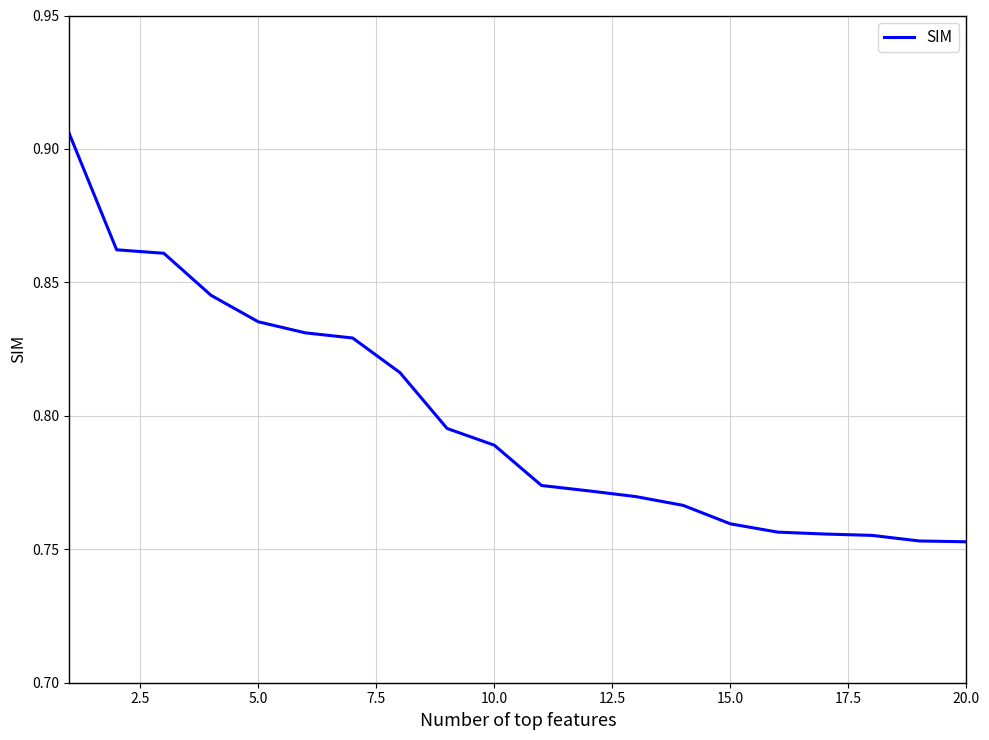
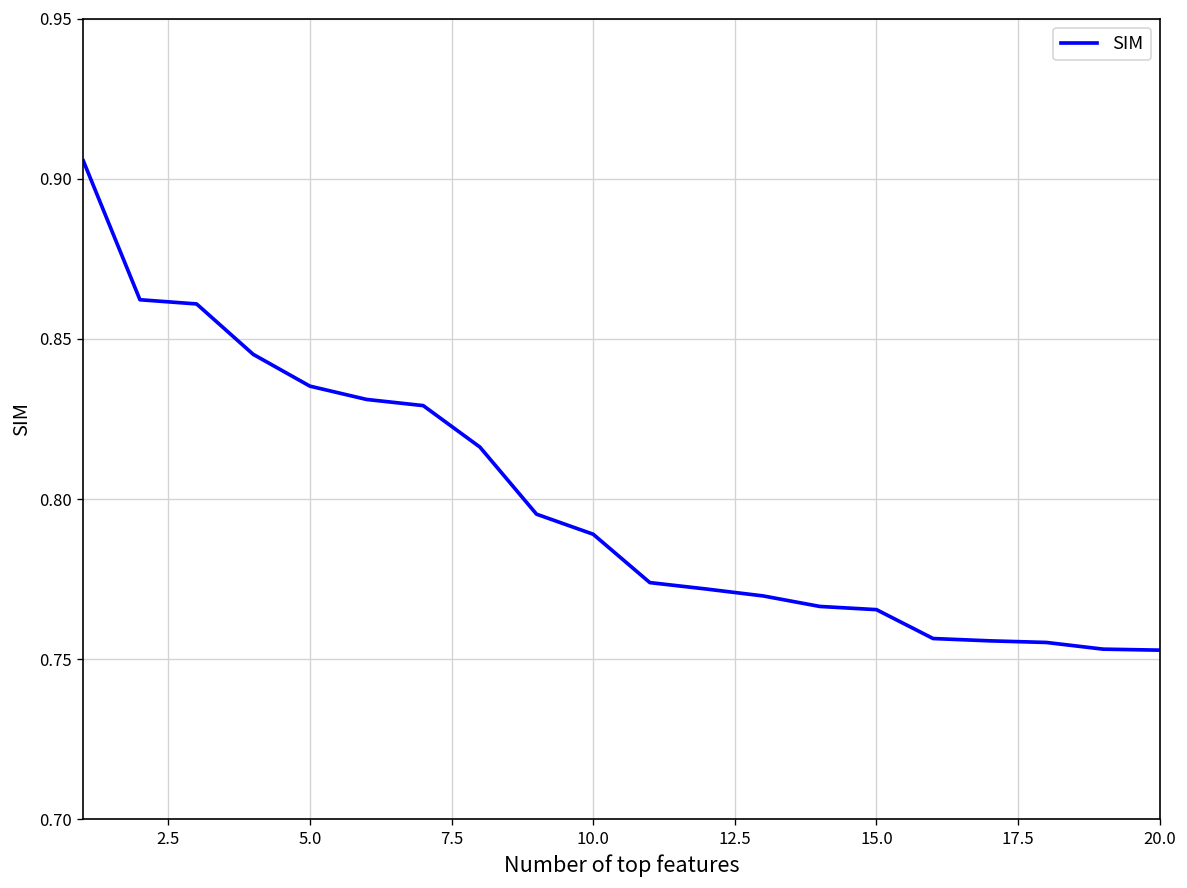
  {
    "5.0": 0.835,
    "10.0": 0.789,
-   "15.0": 0.760,
+   "15.0": 0.765,
    "20.0": 0.753
  }
